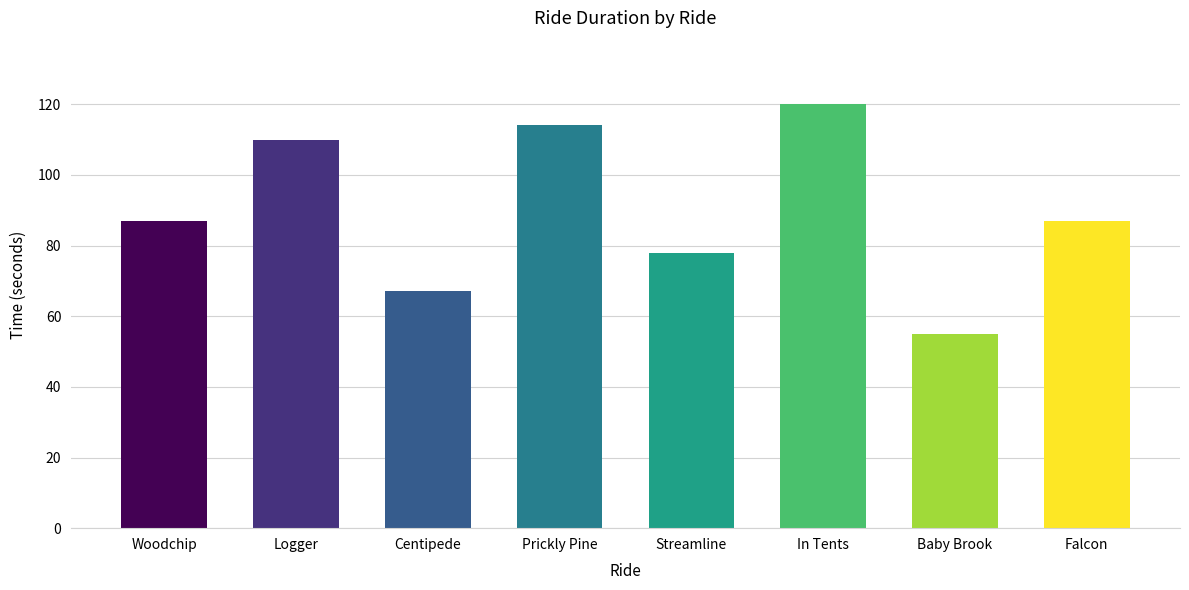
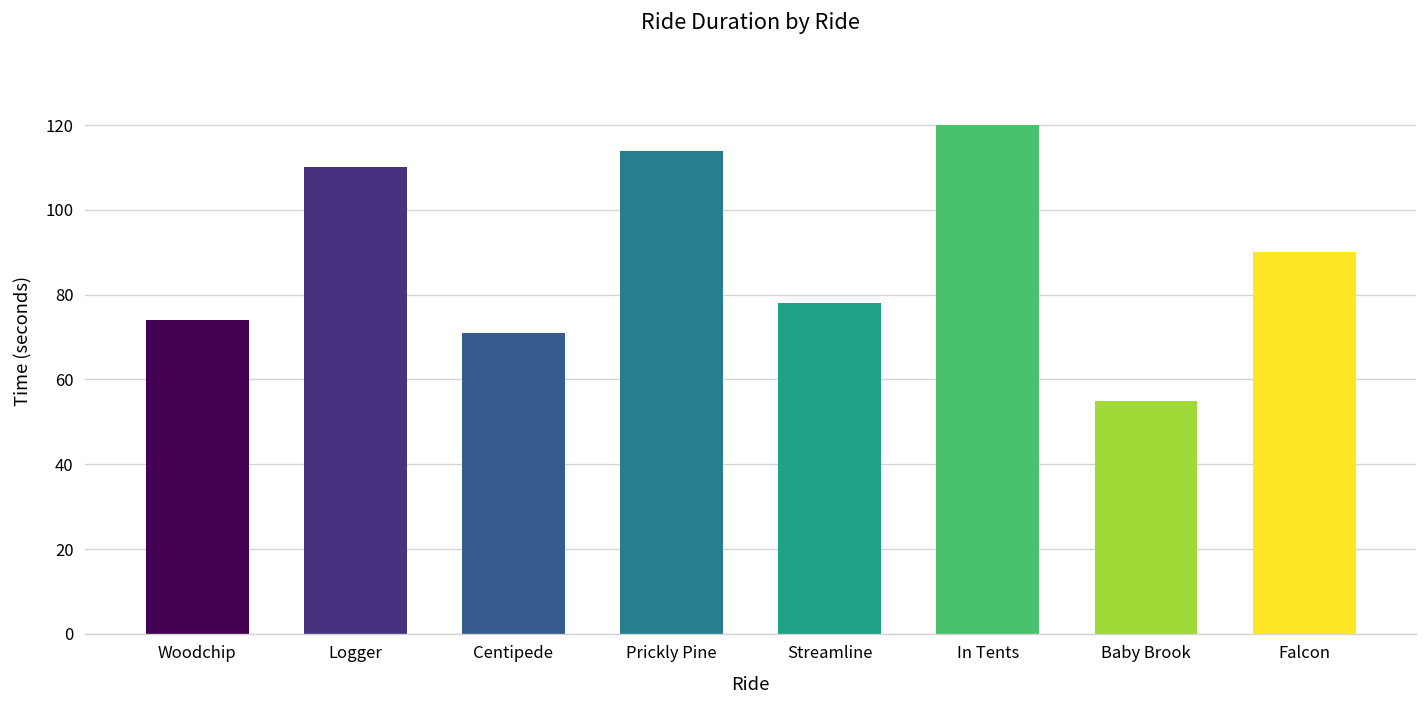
  {
-   "Woodchip": 87,
+   "Woodchip": 74,
    "Logger": 110,
-   "Centipede": 67,
+   "Centipede": 71,
    "Prickly Pine": 114,
    "Streamline": 78,
    "In Tents": 120,
    "Baby Brook": 55,
-   "Falcon": 87
+   "Falcon": 90
  }
